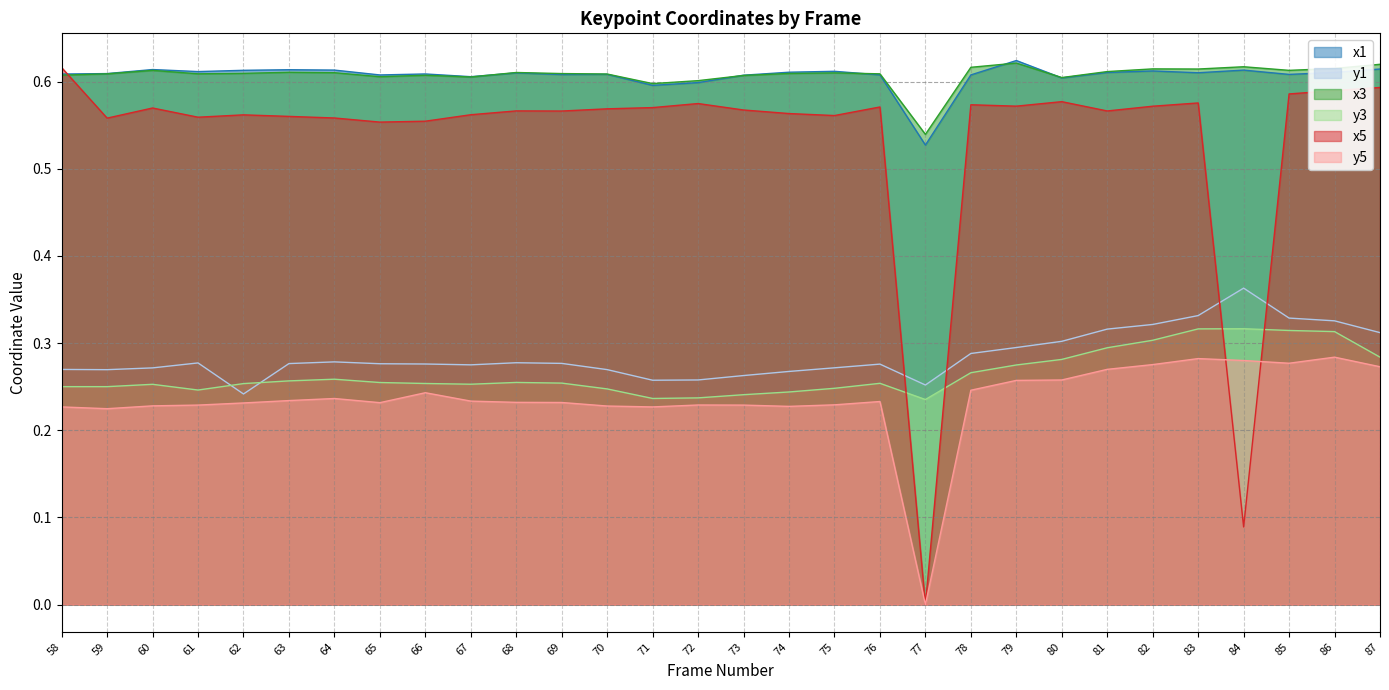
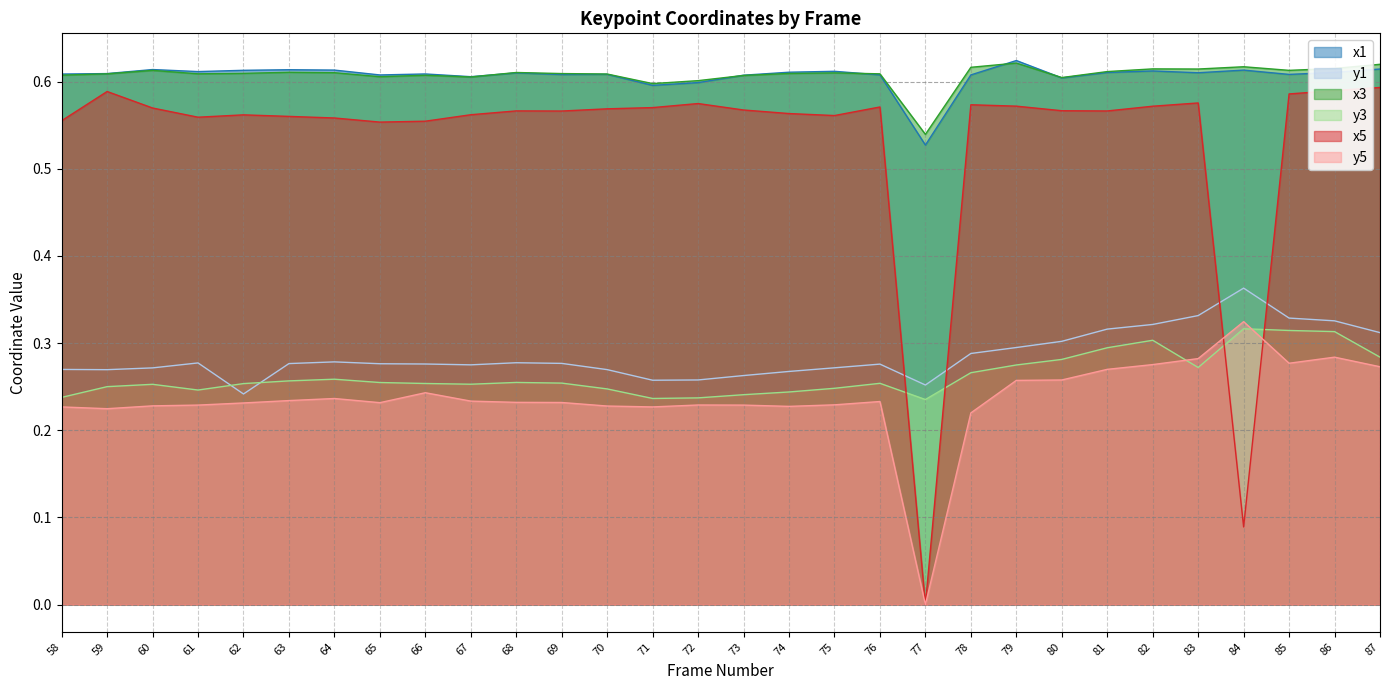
  {
    "x1": {
      "62": 0.61,
      "63": 0.61,
      "64": 0.61,
      "77": 0.53,
      "78": 0.61,
      "79": 0.62,
      "83": 0.61,
      "84": 0.61,
      "85": 0.61,
      "87": 0.61
    },
    "y1": {
      "58": 0.27,
      "59": 0.27,
      "60": 0.27,
      "61": 0.28,
      "62": 0.24,
      "63": 0.28,
      "64": 0.28,
      "65": 0.28,
      "66": 0.28,
      "67": 0.28,
      "68": 0.28,
      "69": 0.28,
      "70": 0.27,
      "71": 0.26,
      "72": 0.26,
      "73": 0.26,
      "74": 0.27,
      "75": 0.27,
      "76": 0.28,
      "77": 0.25,
      "78": 0.29,
      "79": 0.29,
      "80": 0.30,
      "81": 0.32,
      "82": 0.32,
      "83": 0.33,
      "84": 0.36,
      "85": 0.33,
      "86": 0.33,
      "87": 0.31
    },
    "x3": {
      "62": 0.61,
      "63": 0.61,
      "64": 0.61,
      "77": 0.54,
      "78": 0.62,
      "79": 0.62,
      "83": 0.61,
      "84": 0.62,
      "85": 0.61,
      "87": 0.62
    },
    "y3": {
-     "58": 0.25,
+     "58": 0.24,
      "59": 0.25,
      "60": 0.25,
      "61": 0.25,
      "62": 0.25,
      "63": 0.26,
      "64": 0.26,
      "65": 0.25,
      "66": 0.25,
      "67": 0.25,
      "68": 0.25,
      "69": 0.25,
      "70": 0.25,
      "71": 0.24,
      "72": 0.24,
      "73": 0.24,
      "74": 0.24,
      "75": 0.25,
      "76": 0.25,
      "77": 0.24,
      "78": 0.27,
      "79": 0.27,
      "80": 0.28,
      "81": 0.29,
      "82": 0.30,
-     "83": 0.32,
+     "83": 0.27,
      "84": 0.32,
      "85": 0.31,
      "86": 0.31,
      "87": 0.28
    },
    "x5": {
-     "58": 0.62,
-     "59": 0.56,
+     "58": 0.56,
+     "59": 0.59,
      "60": 0.57,
      "61": 0.56,
      "62": 0.56,
      "63": 0.56,
      "64": 0.56,
      "65": 0.55,
      "66": 0.55,
      "67": 0.56,
      "68": 0.57,
      "69": 0.57,
      "70": 0.57,
      "71": 0.57,
      "72": 0.57,
      "73": 0.57,
      "74": 0.56,
      "75": 0.56,
      "76": 0.57,
      "78": 0.57,
      "79": 0.57,
-     "80": 0.58,
+     "80": 0.57,
      "81": 0.57,
      "82": 0.57,
      "83": 0.58,
      "84": 0.09,
      "85": 0.59,
      "87": 0.59
    },
    "y5": {
      "58": 0.23,
      "59": 0.22,
      "60": 0.23,
      "61": 0.23,
      "62": 0.23,
      "63": 0.23,
      "64": 0.24,
      "65": 0.23,
      "66": 0.24,
      "67": 0.23,
      "68": 0.23,
      "69": 0.23,
      "70": 0.23,
      "71": 0.23,
      "72": 0.23,
      "73": 0.23,
      "74": 0.23,
      "75": 0.23,
      "76": 0.23,
-     "78": 0.25,
+     "78": 0.22,
      "79": 0.26,
      "80": 0.26,
      "81": 0.27,
      "82": 0.28,
      "83": 0.28,
-     "84": 0.28,
+     "84": 0.32,
      "85": 0.28,
      "86": 0.28,
      "87": 0.27
    }
  }
